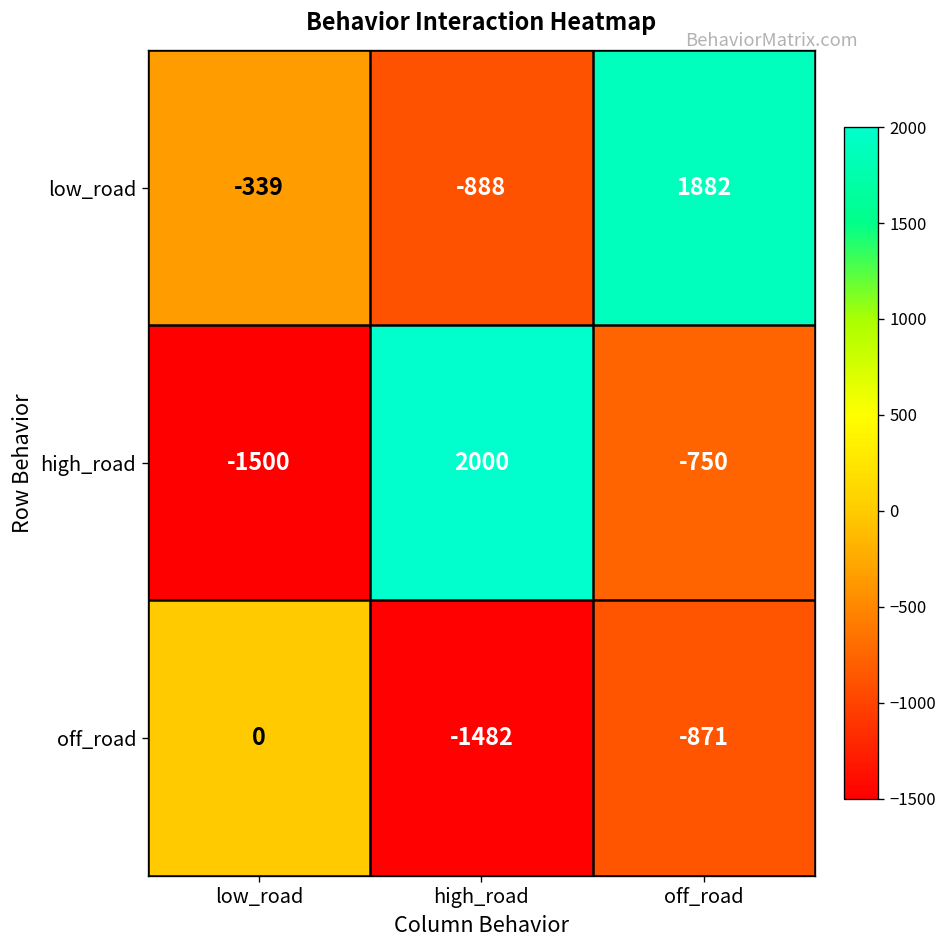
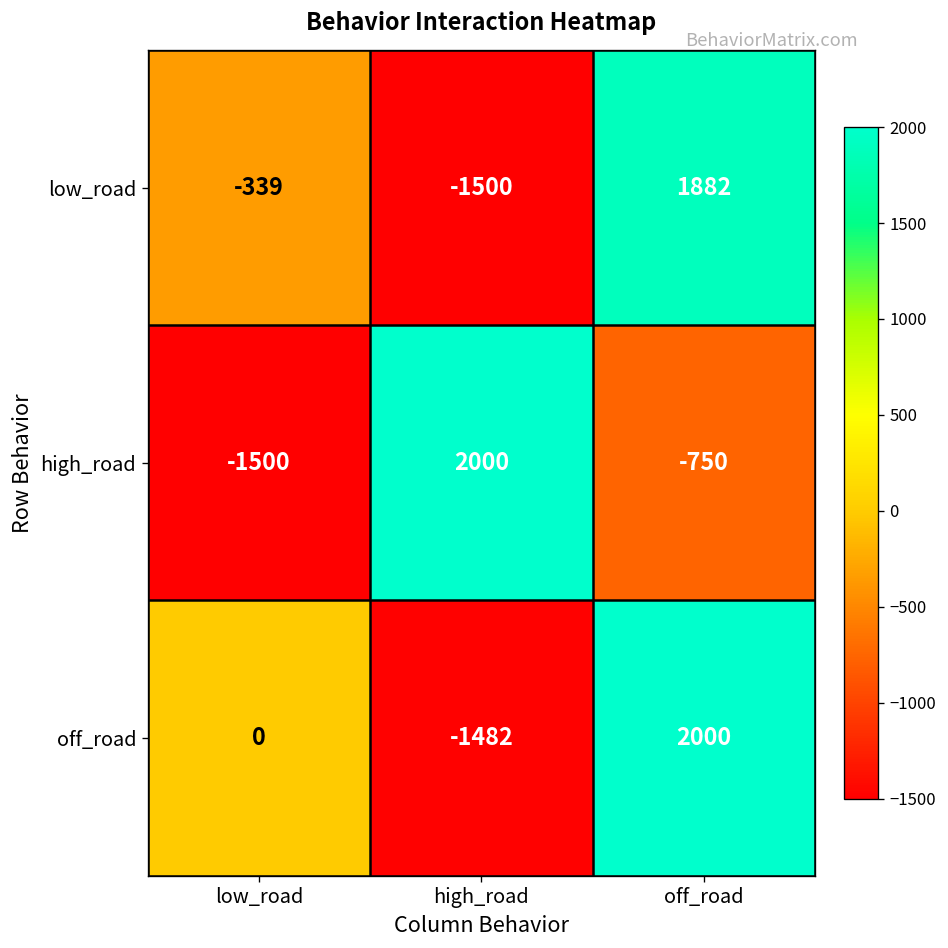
  {
    "low_road": {
      "low_road": -339,
-     "high_road": -888,
+     "high_road": -1500,
      "off_road": 1882
    },
    "high_road": {
      "low_road": -1500,
      "high_road": 2000,
      "off_road": -750
    },
    "off_road": {
      "low_road": 0,
      "high_road": -1482,
-     "off_road": -871
+     "off_road": 2000
    }
  }
